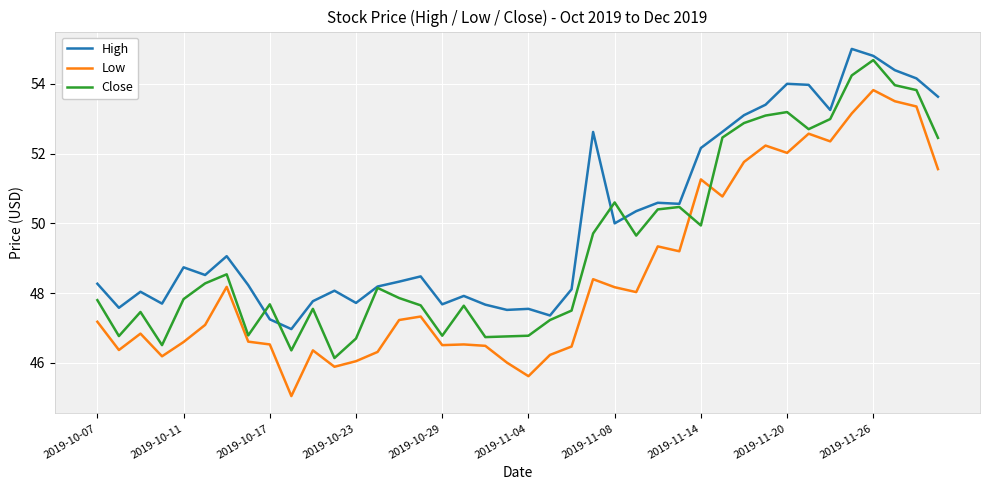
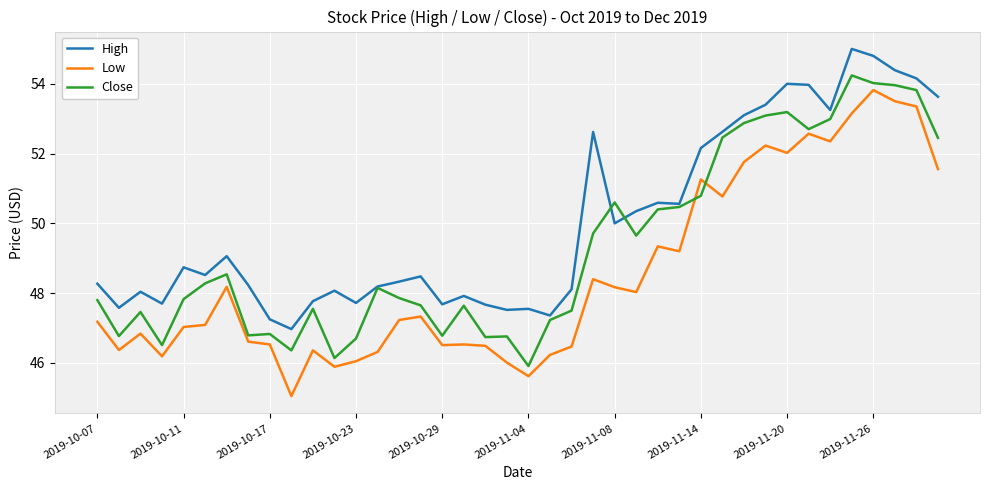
  {
    "High": {
      "2019-10-07": 48.3,
      "2019-10-11": 48.7,
      "2019-10-17": 47.3,
      "2019-10-23": 47.7,
      "2019-10-29": 47.7,
      "2019-11-04": 47.6,
      "2019-11-08": 50.0,
      "2019-11-14": 52.2,
      "2019-11-20": 54.0,
      "2019-11-26": 54.8
    },
    "Low": {
      "2019-10-07": 47.2,
-     "2019-10-11": 46.6,
+     "2019-10-11": 47.0,
      "2019-10-17": 46.5,
      "2019-10-23": 46.1,
      "2019-10-29": 46.5,
      "2019-11-04": 45.6,
      "2019-11-08": 48.2,
      "2019-11-14": 51.3,
      "2019-11-20": 52.0,
      "2019-11-26": 53.8
    },
    "Close": {
      "2019-10-07": 47.8,
      "2019-10-11": 47.8,
-     "2019-10-17": 47.7,
+     "2019-10-17": 46.8,
      "2019-10-23": 46.7,
      "2019-10-29": 46.8,
-     "2019-11-04": 46.8,
+     "2019-11-04": 45.9,
      "2019-11-08": 50.6,
-     "2019-11-14": 49.9,
+     "2019-11-14": 50.8,
      "2019-11-20": 53.2,
-     "2019-11-26": 54.7
+     "2019-11-26": 54.0
    }
  }
